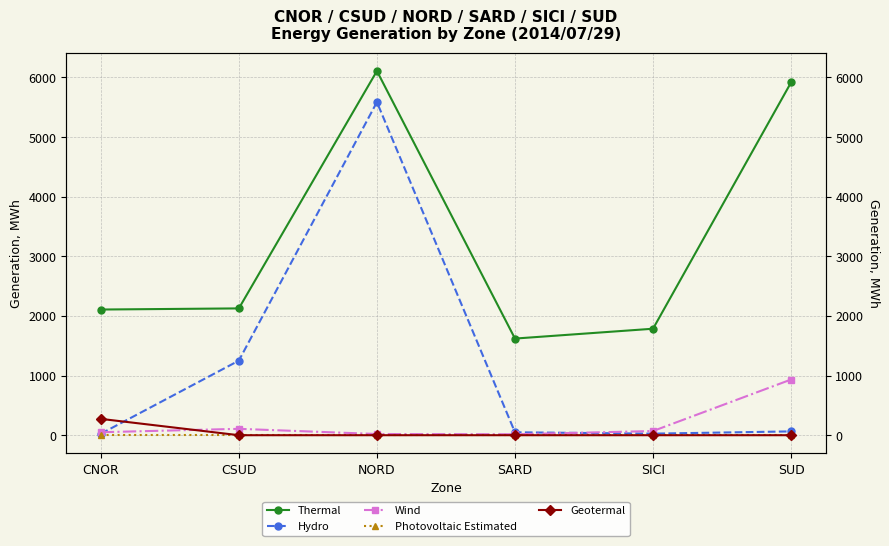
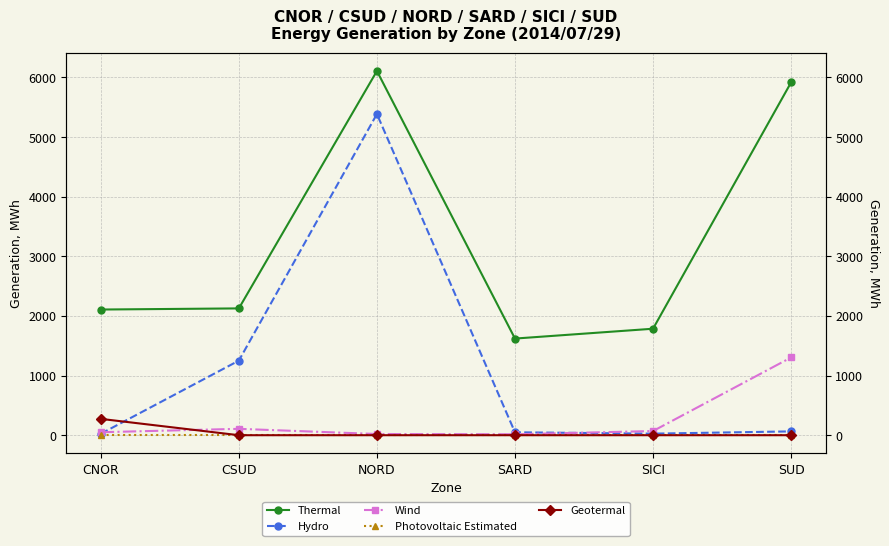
  {
    "Thermal": {
      "CNOR": 2100,
      "CSUD": 2100,
      "NORD": 6100,
      "SARD": 1600,
      "SICI": 1800,
      "SUD": 5900
    },
    "Hydro": {
      "CSUD": 1300,
-     "NORD": 5600,
+     "NORD": 5400,
      "SUD": 100
    },
    "Wind": {
      "CSUD": 100,
      "SICI": 100,
-     "SUD": 900
+     "SUD": 1300
    },
    "Geotermal": {
      "CNOR": 300
    }
  }
